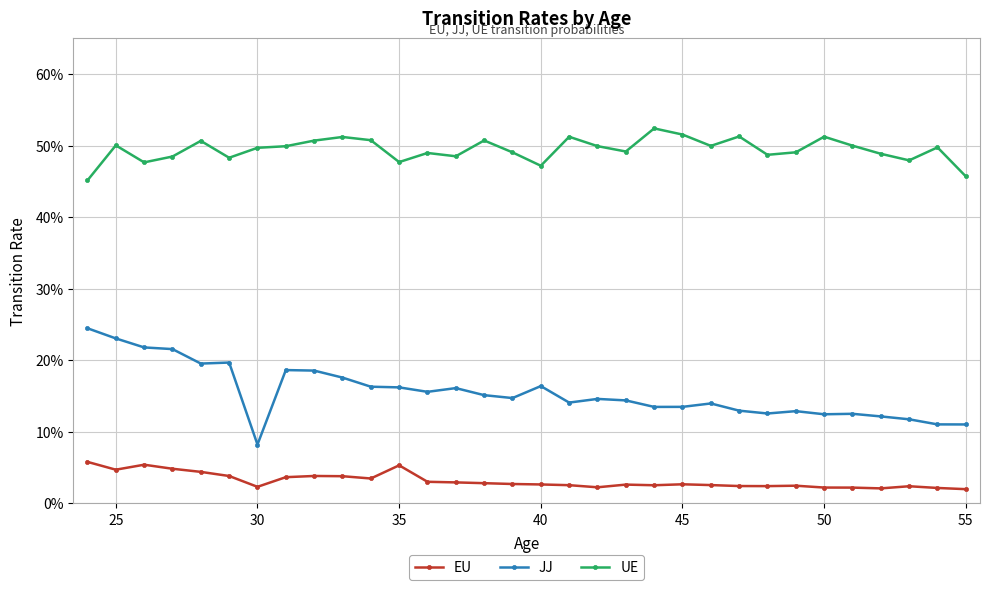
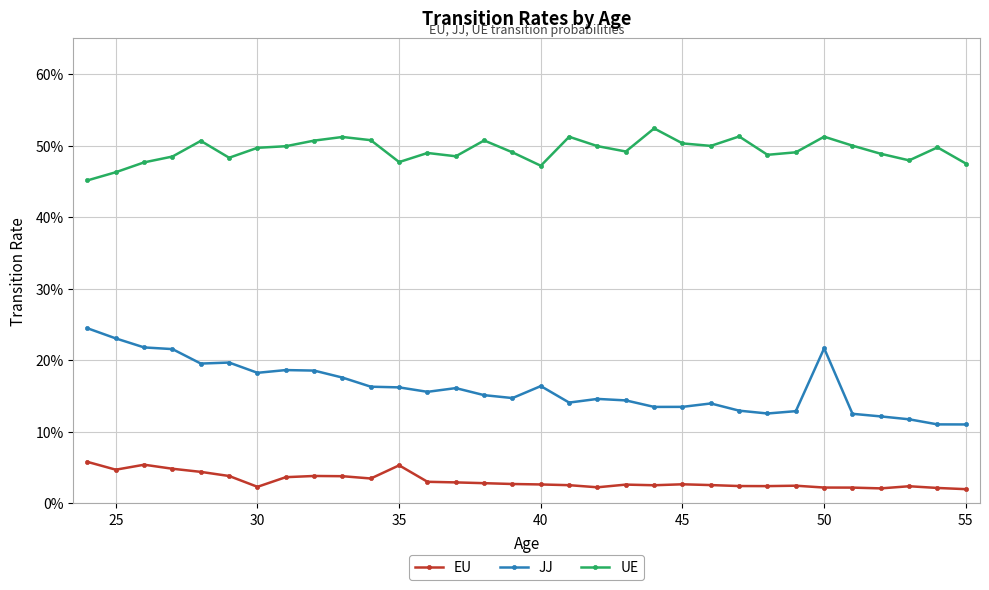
  {
    "EU": {
      "25": "5%",
      "30": "2%",
      "35": "5%",
      "40": "3%",
      "45": "3%",
      "50": "2%",
      "55": "2%"
    },
    "JJ": {
      "25": "23%",
-     "30": "8%",
+     "30": "18%",
      "35": "16%",
      "40": "16%",
      "45": "13%",
-     "50": "12%",
+     "50": "22%",
      "55": "11%"
    },
    "UE": {
-     "25": "50%",
+     "25": "46%",
      "30": "50%",
      "35": "48%",
      "40": "47%",
-     "45": "52%",
+     "45": "50%",
      "50": "51%",
-     "55": "46%"
+     "55": "48%"
    }
  }
